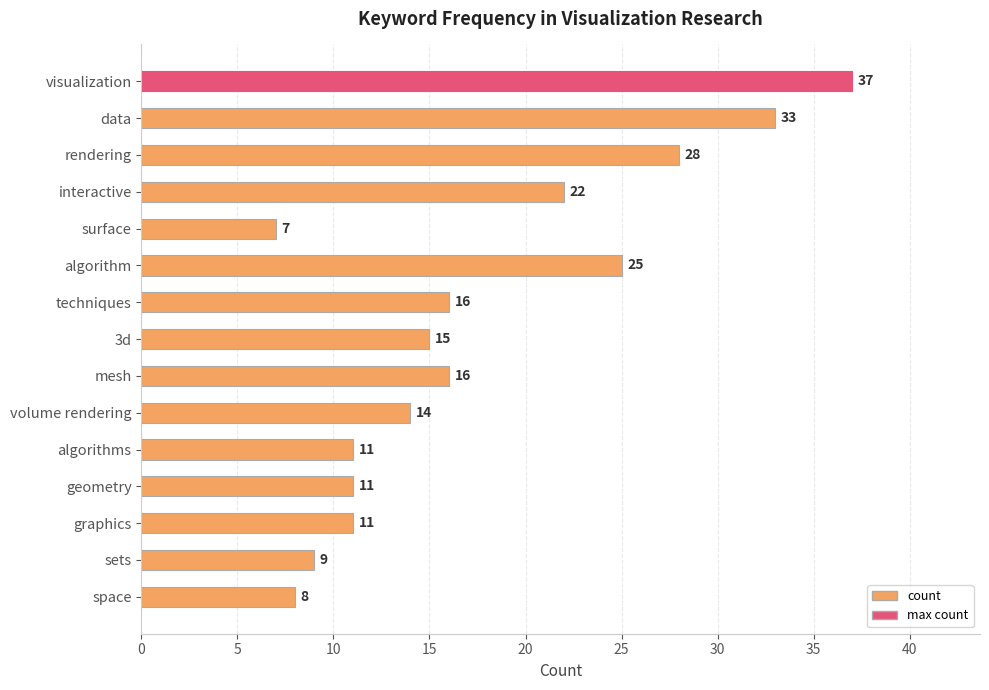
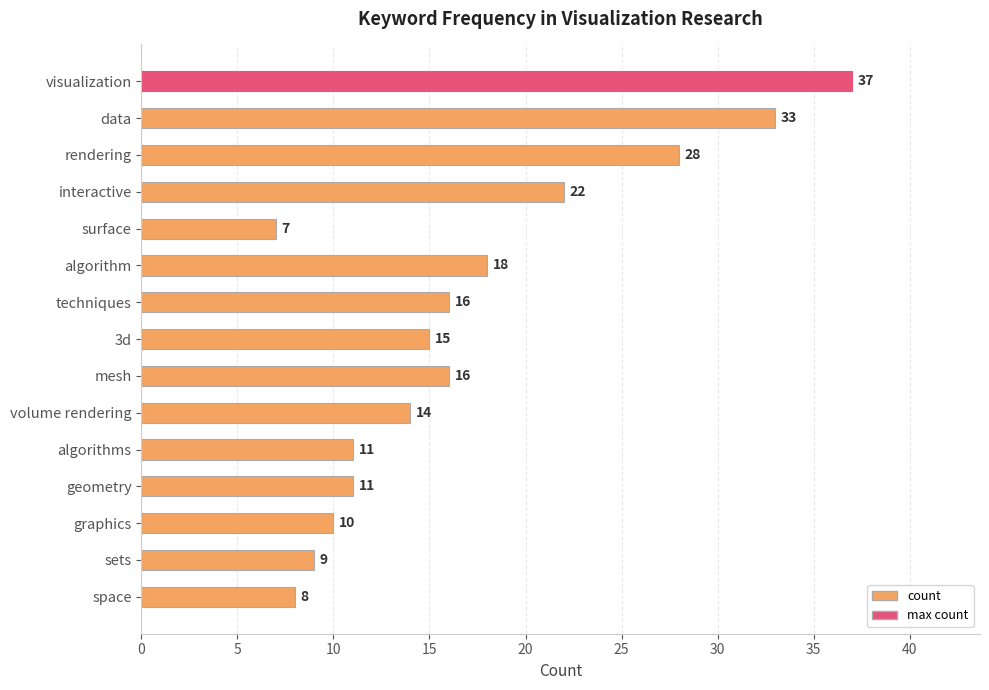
  {
    "visualization": 37,
    "data": 33,
    "rendering": 28,
    "interactive": 22,
    "surface": 7,
-   "algorithm": 25,
+   "algorithm": 18,
    "techniques": 16,
    "3d": 15,
    "mesh": 16,
    "volume rendering": 14,
    "algorithms": 11,
    "geometry": 11,
-   "graphics": 11,
+   "graphics": 10,
    "sets": 9,
    "space": 8
  }
